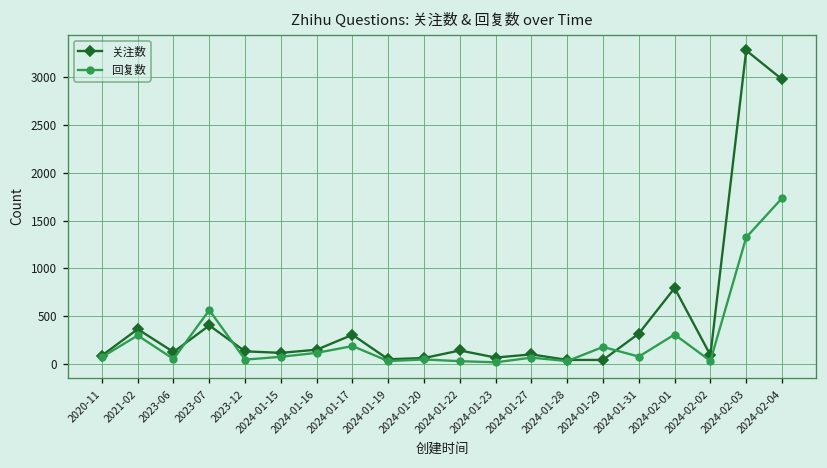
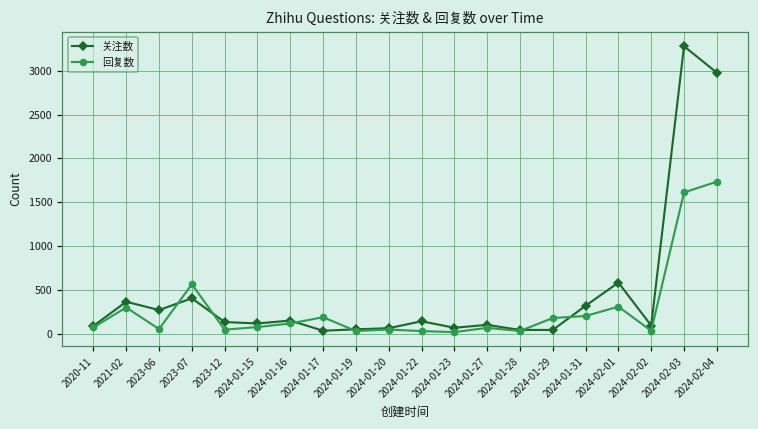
  {
    "关注数": {
      "2021-02": 400,
-     "2023-06": 100,
+     "2023-06": 300,
      "2023-07": 400,
      "2023-12": 100,
      "2024-01-15": 100,
      "2024-01-16": 200,
-     "2024-01-17": 300,
+     "2024-01-17": 0,
      "2024-01-22": 100,
      "2024-01-23": 100,
      "2024-01-27": 100,
      "2024-01-29": 0,
      "2024-01-31": 300,
-     "2024-02-01": 800,
+     "2024-02-01": 600,
      "2024-02-02": 100,
      "2024-02-03": 3300,
      "2024-02-04": 3000
    },
    "回复数": {
      "2021-02": 300,
      "2023-06": 100,
      "2023-07": 600,
      "2023-12": 0,
      "2024-01-15": 100,
      "2024-01-16": 100,
      "2024-01-17": 200,
      "2024-01-22": 0,
      "2024-01-23": 0,
      "2024-01-27": 100,
      "2024-01-29": 200,
-     "2024-01-31": 100,
+     "2024-01-31": 200,
      "2024-02-01": 300,
      "2024-02-02": 0,
-     "2024-02-03": 1300,
+     "2024-02-03": 1600,
      "2024-02-04": 1700
    }
  }
